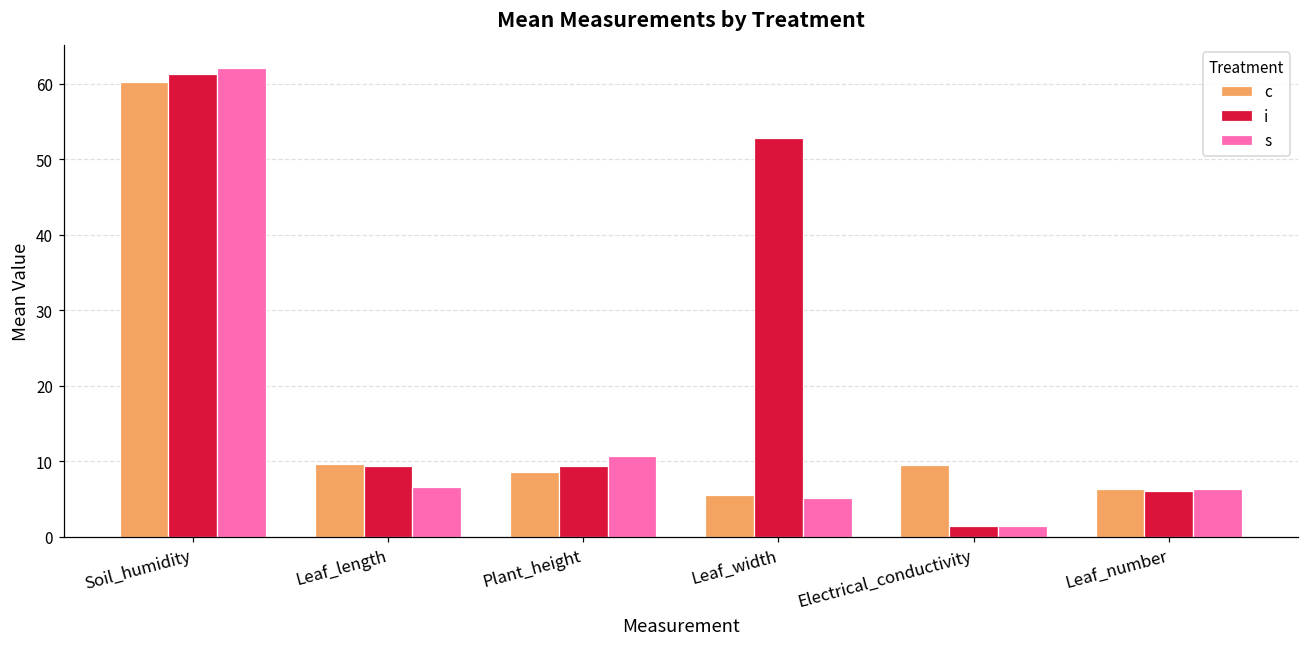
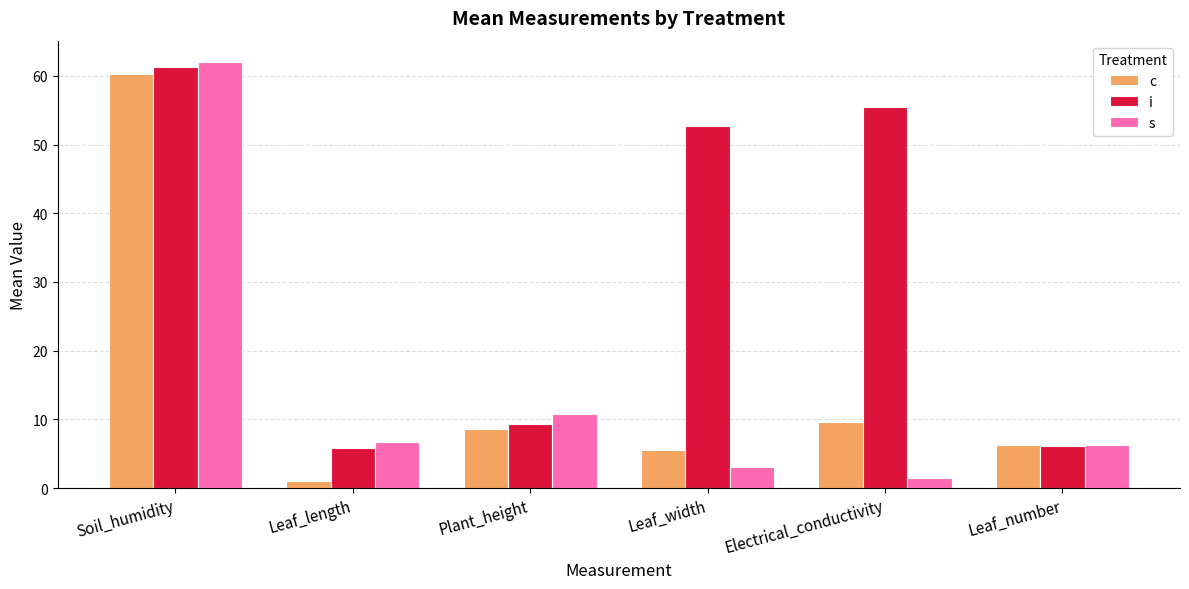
  {
    "c": {
      "Soil_humidity": 60,
-     "Leaf_length": 10,
+     "Leaf_length": 1,
      "Plant_height": 9,
      "Leaf_width": 6,
      "Electrical_conductivity": 10,
      "Leaf_number": 6
    },
    "i": {
      "Soil_humidity": 61,
-     "Leaf_length": 9,
+     "Leaf_length": 6,
      "Plant_height": 9,
      "Leaf_width": 53,
-     "Electrical_conductivity": 1,
+     "Electrical_conductivity": 55,
      "Leaf_number": 6
    },
    "s": {
      "Soil_humidity": 62,
      "Leaf_length": 7,
      "Plant_height": 11,
-     "Leaf_width": 5,
+     "Leaf_width": 3,
      "Electrical_conductivity": 1,
      "Leaf_number": 6
    }
  }
